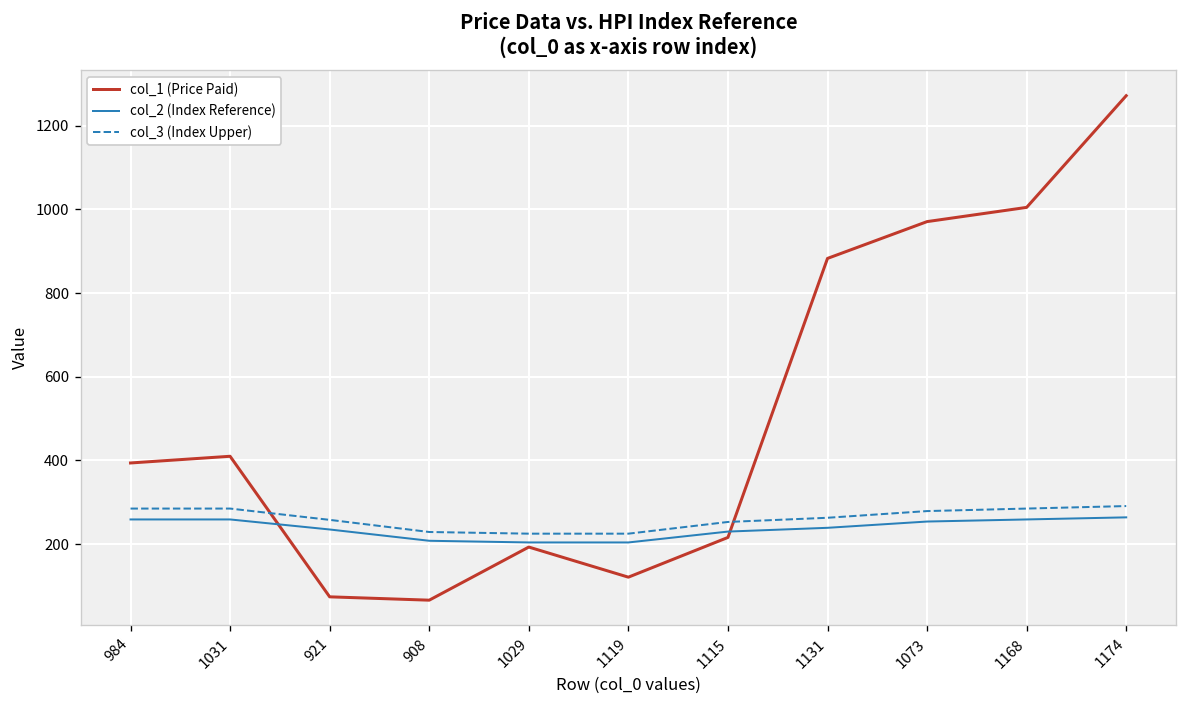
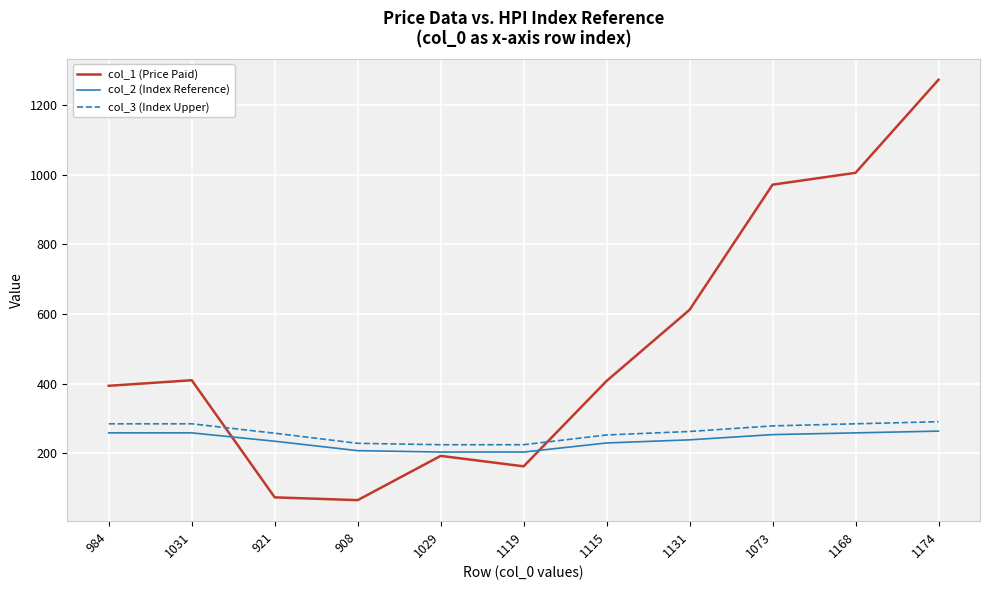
  {
    "col_1 (Price Paid)": {
      "984": 390,
      "1031": 410,
      "921": 70,
      "908": 70,
      "1029": 190,
-     "1119": 120,
-     "1115": 220,
-     "1131": 880,
+     "1119": 160,
+     "1115": 410,
+     "1131": 610,
      "1073": 970,
      "1168": 1010,
      "1174": 1270
    }
  }
